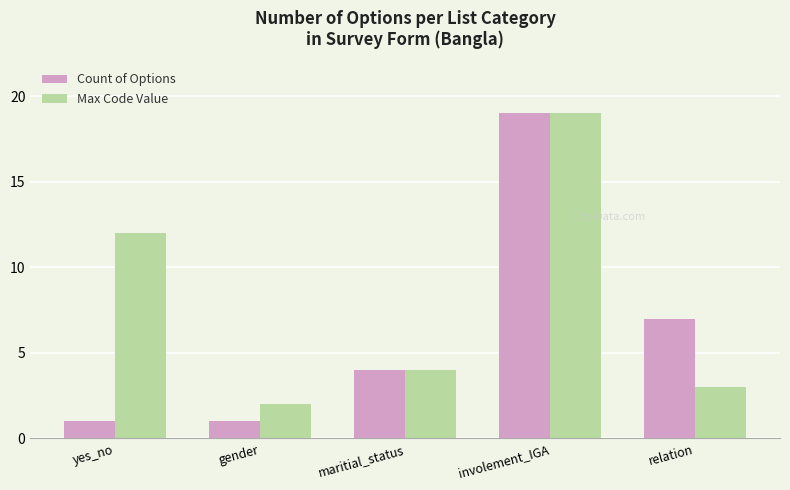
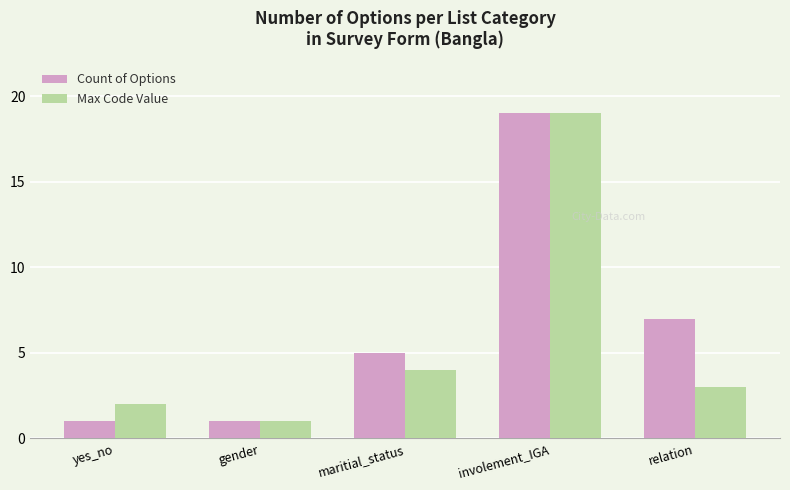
  {
    "Count of Options": {
      "yes_no": 1,
      "gender": 1,
-     "maritial_status": 4,
+     "maritial_status": 5,
      "involement_IGA": 19,
      "relation": 7
    },
    "Max Code Value": {
-     "yes_no": 12,
-     "gender": 2,
+     "yes_no": 2,
+     "gender": 1,
      "maritial_status": 4,
      "involement_IGA": 19,
      "relation": 3
    }
  }
